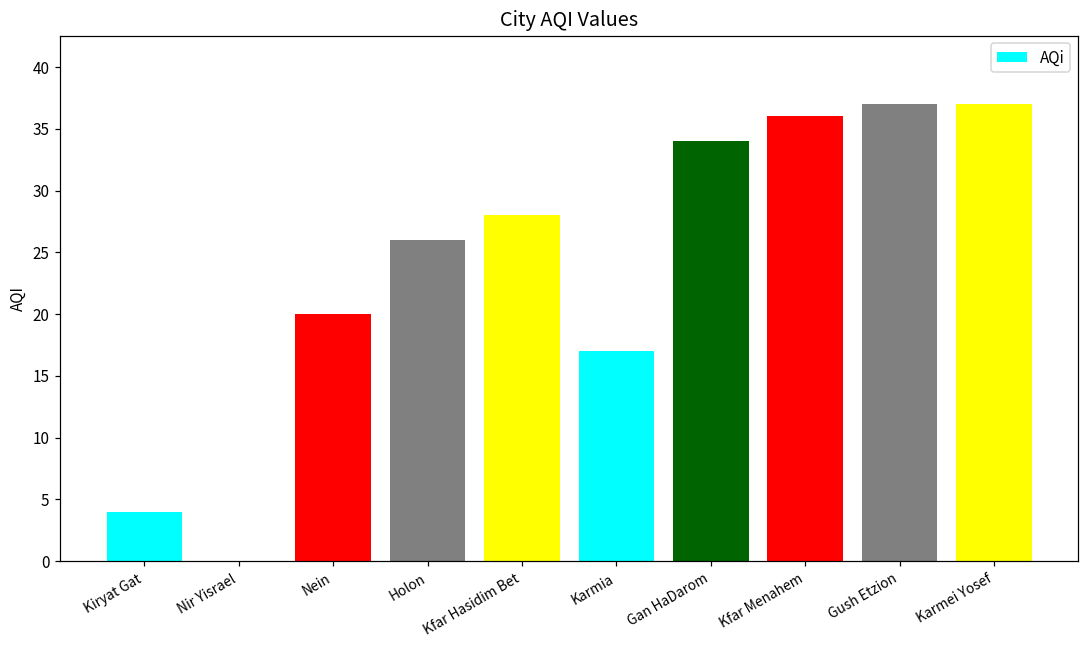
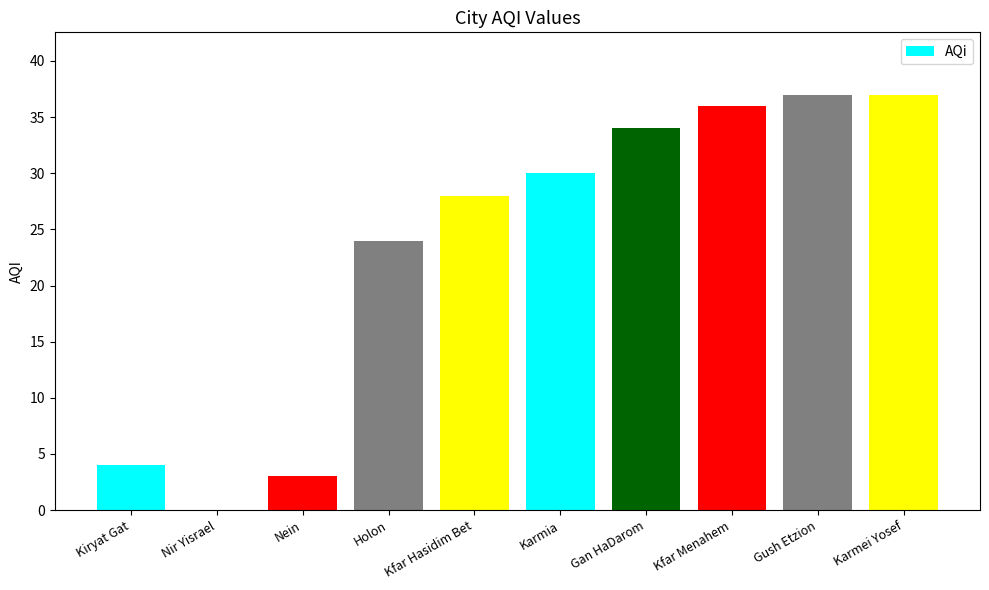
  {
    "Kiryat Gat": 4,
    "Nir Yisrael": 0,
-   "Nein": 20,
-   "Holon": 26,
+   "Nein": 3,
+   "Holon": 24,
    "Kfar Hasidim Bet": 28,
-   "Karmia": 17,
+   "Karmia": 30,
    "Gan HaDarom": 34,
    "Kfar Menahem": 36,
    "Gush Etzion": 37,
    "Karmei Yosef": 37
  }
